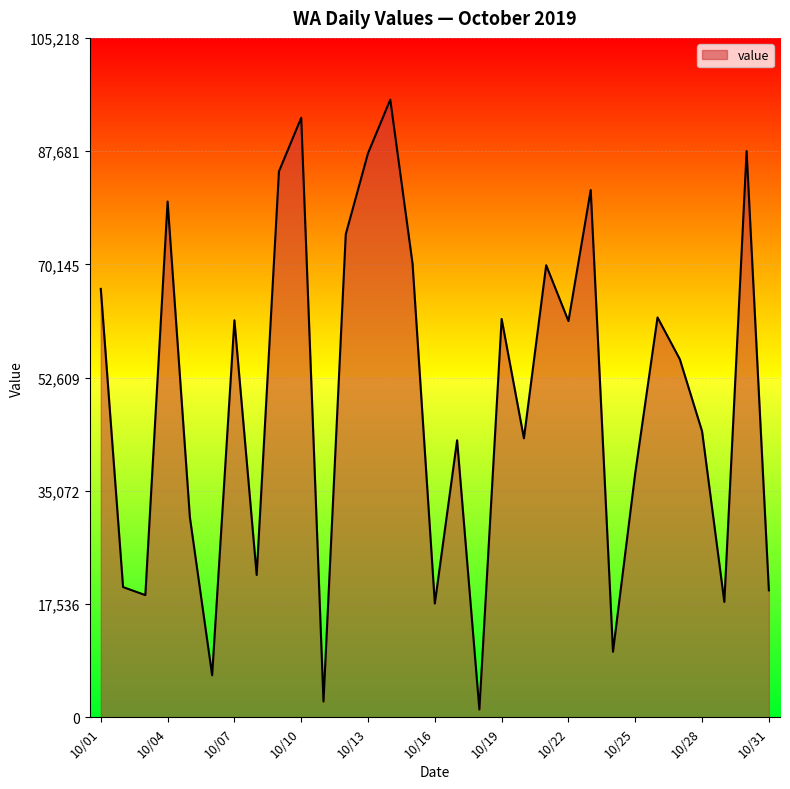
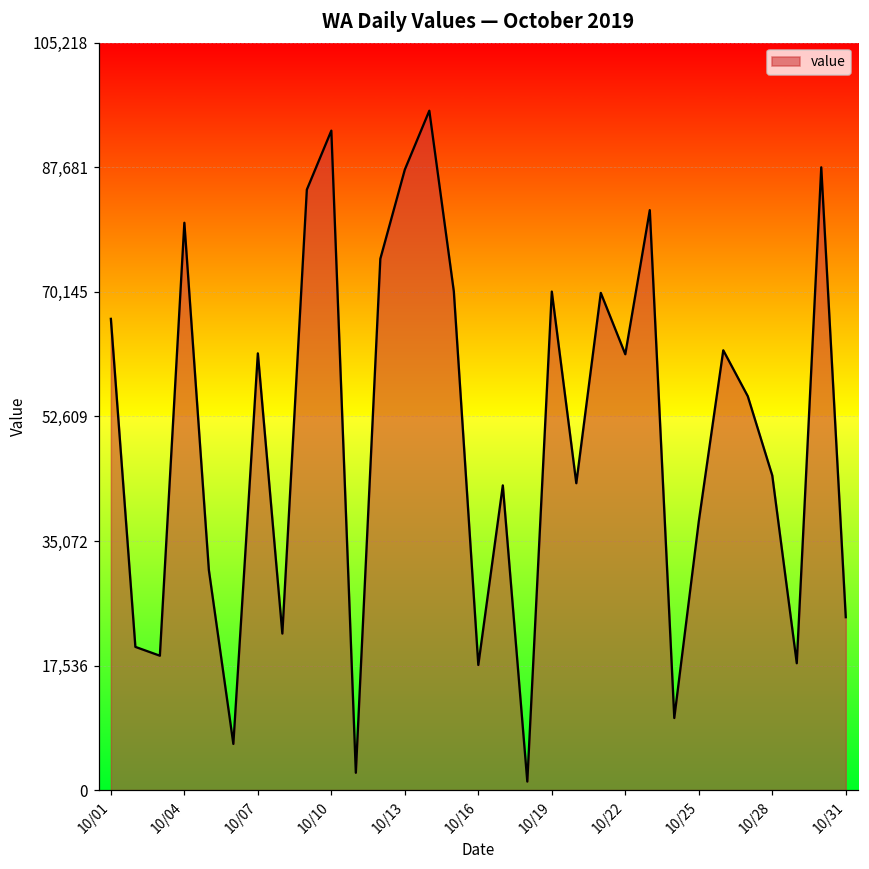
  {
    "10/01": "66,000",
    "10/04": "80,000",
    "10/07": "61,000",
    "10/10": "93,000",
    "10/13": "87,000",
    "10/16": "18,000",
-   "10/19": "62,000",
+   "10/19": "70,000",
    "10/22": "61,000",
    "10/25": "38,000",
    "10/28": "44,000",
-   "10/31": "20,000"
+   "10/31": "24,000"
  }
